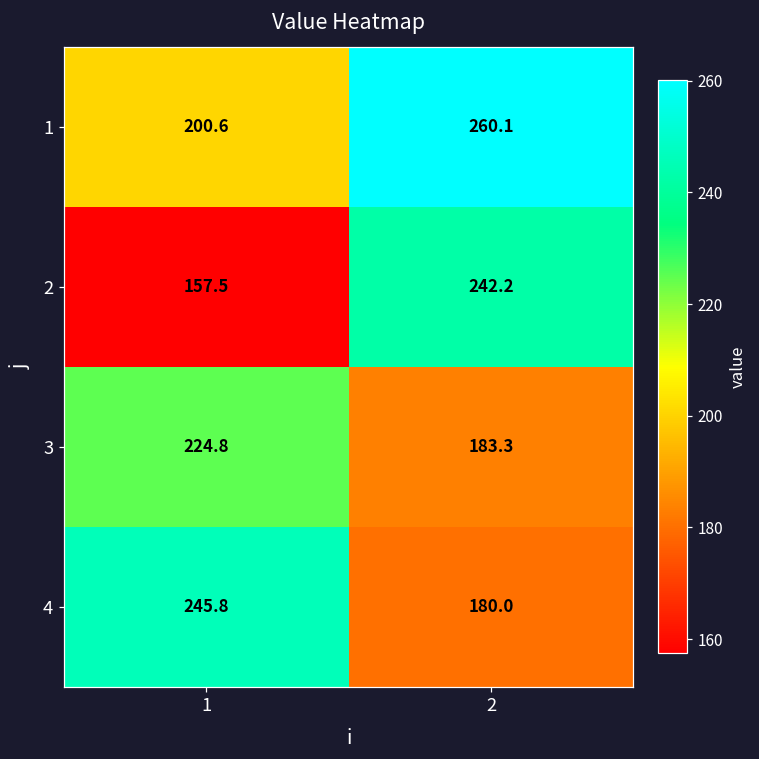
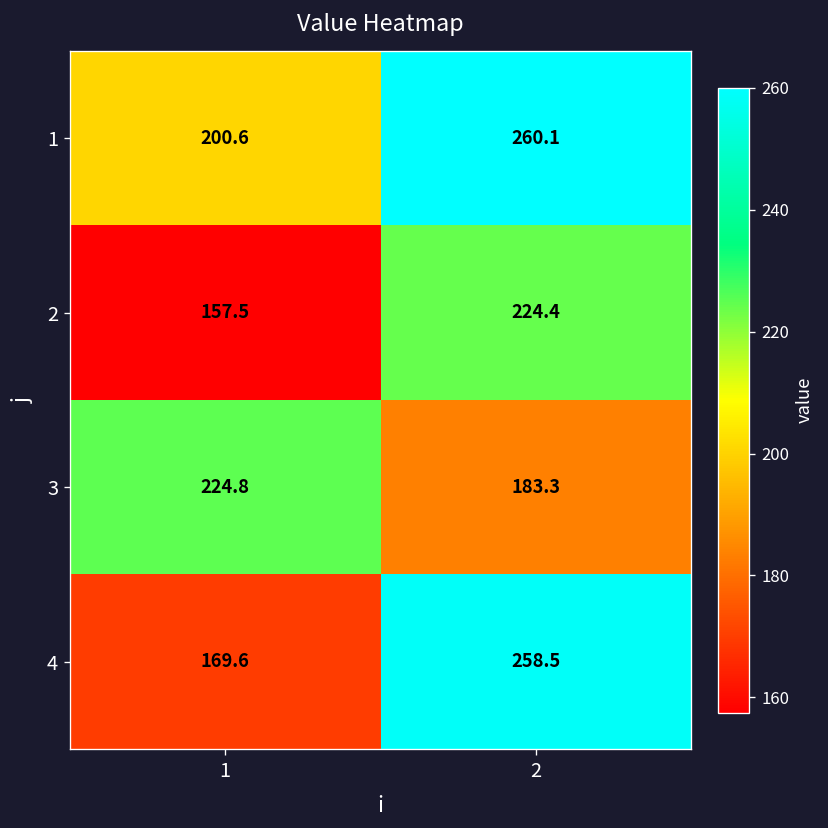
  {
    "1": {
      "1": 200.6,
      "2": 260.1
    },
    "2": {
      "1": 157.5,
-     "2": 242.2
+     "2": 224.4
    },
    "3": {
      "1": 224.8,
      "2": 183.3
    },
    "4": {
-     "1": 245.8,
-     "2": 180.0
+     "1": 169.6,
+     "2": 258.5
    }
  }
